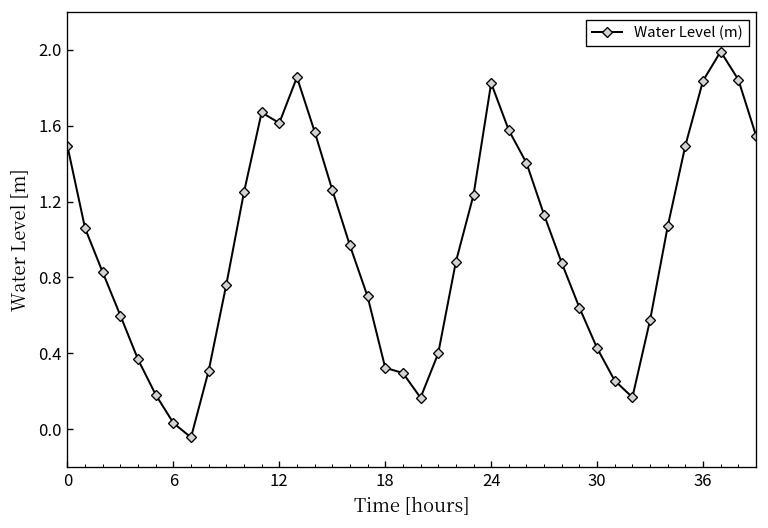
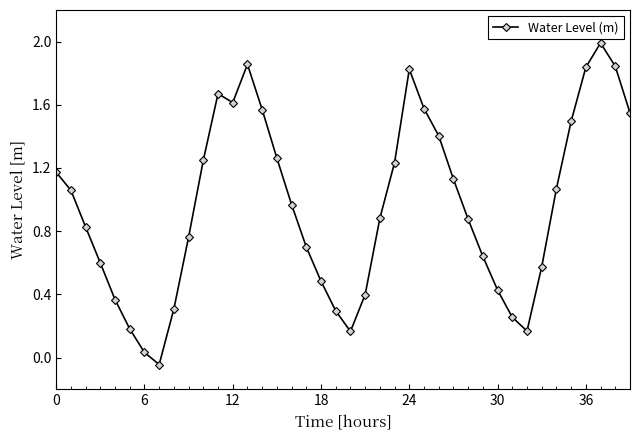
  {
-   "0": 1.49,
+   "0": 1.17,
    "6": 0.03,
    "12": 1.61,
-   "18": 0.32,
+   "18": 0.48,
    "24": 1.83,
    "30": 0.43,
    "36": 1.84
  }
